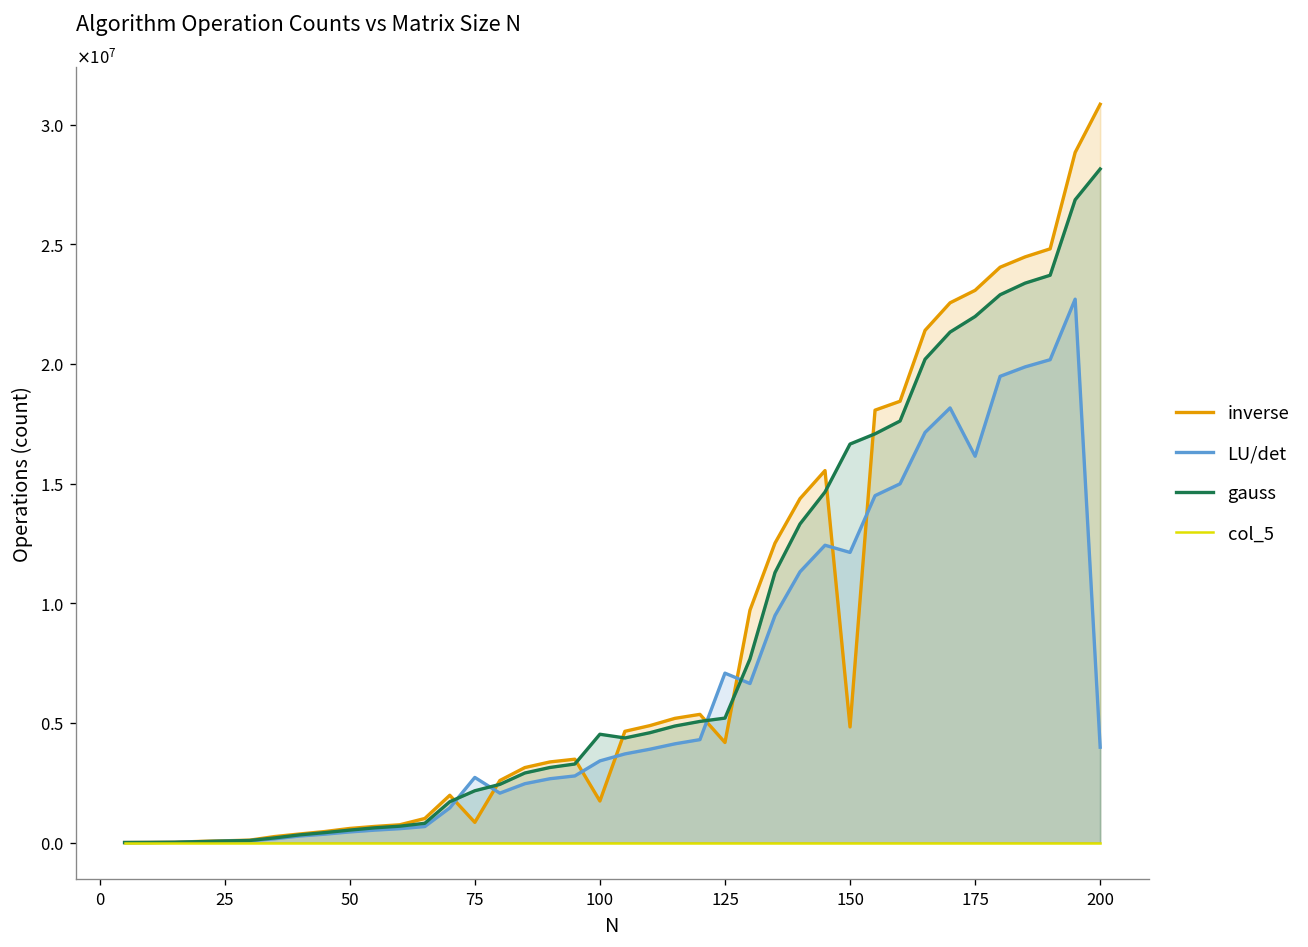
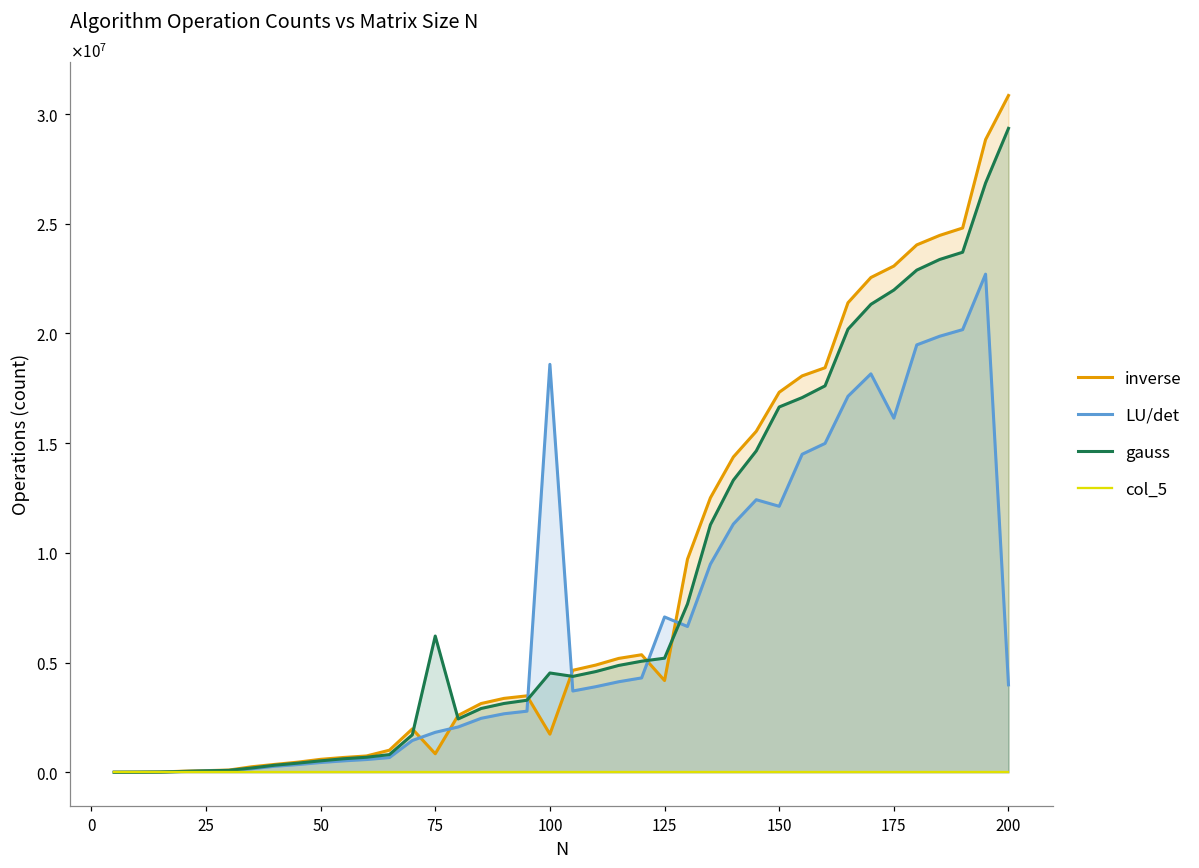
  {
    "inverse": {
      "75": 800000,
      "100": 1700000,
      "125": 4200000,
-     "150": 4800000,
+     "150": 17300000,
      "175": 23100000,
      "200": 30800000
    },
    "LU/det": {
-     "75": 2700000,
-     "100": 3400000,
+     "75": 1800000,
+     "100": 18600000,
      "125": 7100000,
      "150": 12100000,
      "175": 16100000,
      "200": 4000000
    },
    "gauss": {
-     "75": 2200000,
+     "75": 6200000,
      "100": 4500000,
      "125": 5200000,
      "150": 16700000,
      "175": 22000000,
-     "200": 28100000
+     "200": 29400000
    },
    "col_5": {
      "50": 0,
      "75": 0,
      "100": 0,
      "125": 0,
      "150": 0,
      "175": 0,
      "200": 0
    }
  }
